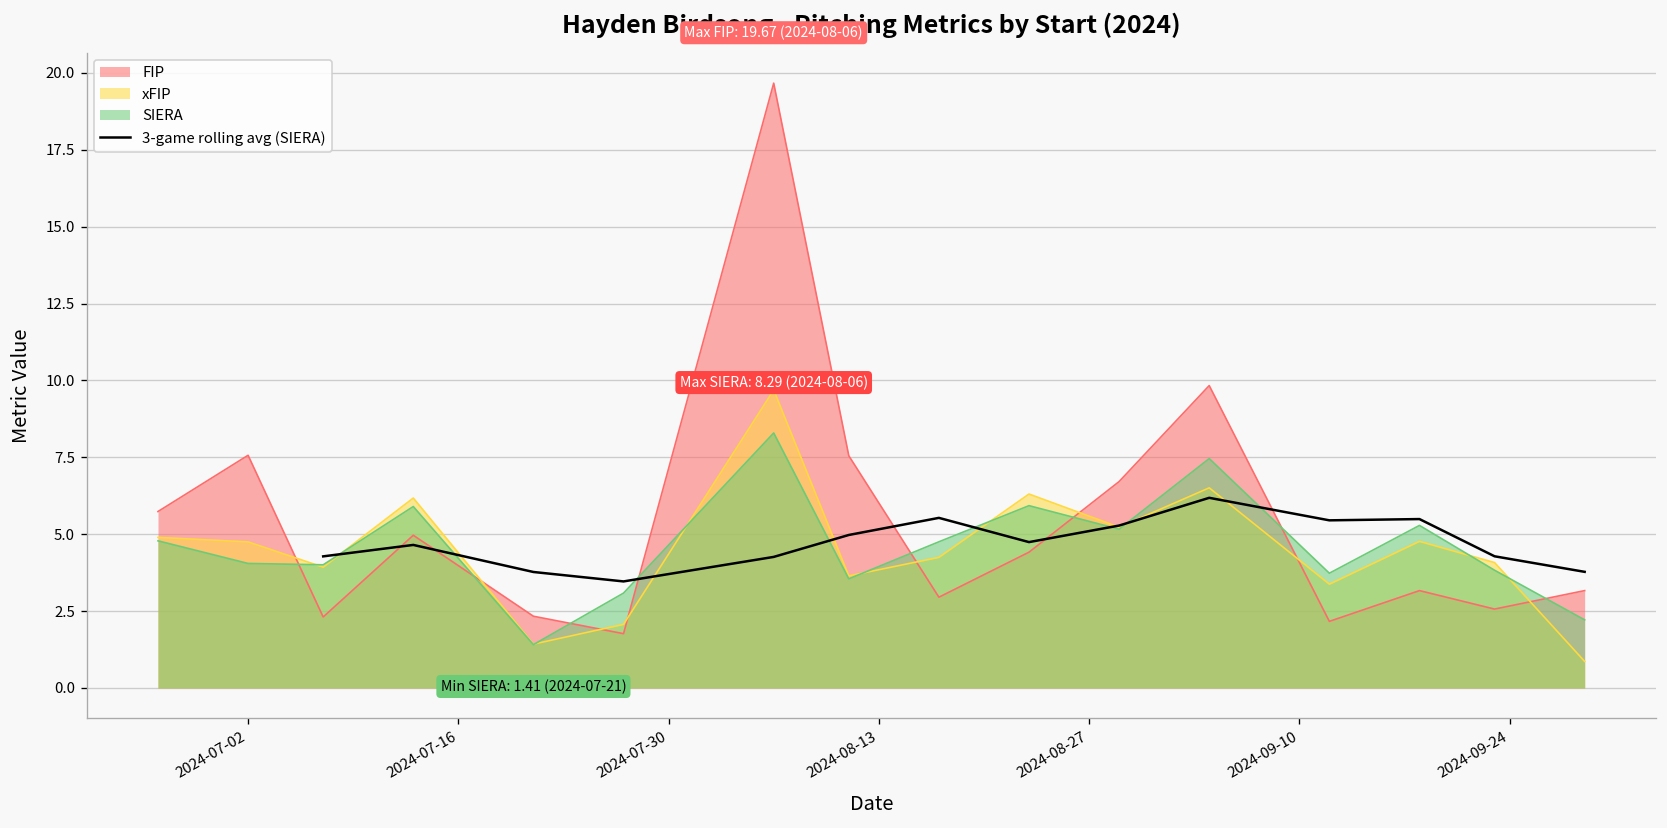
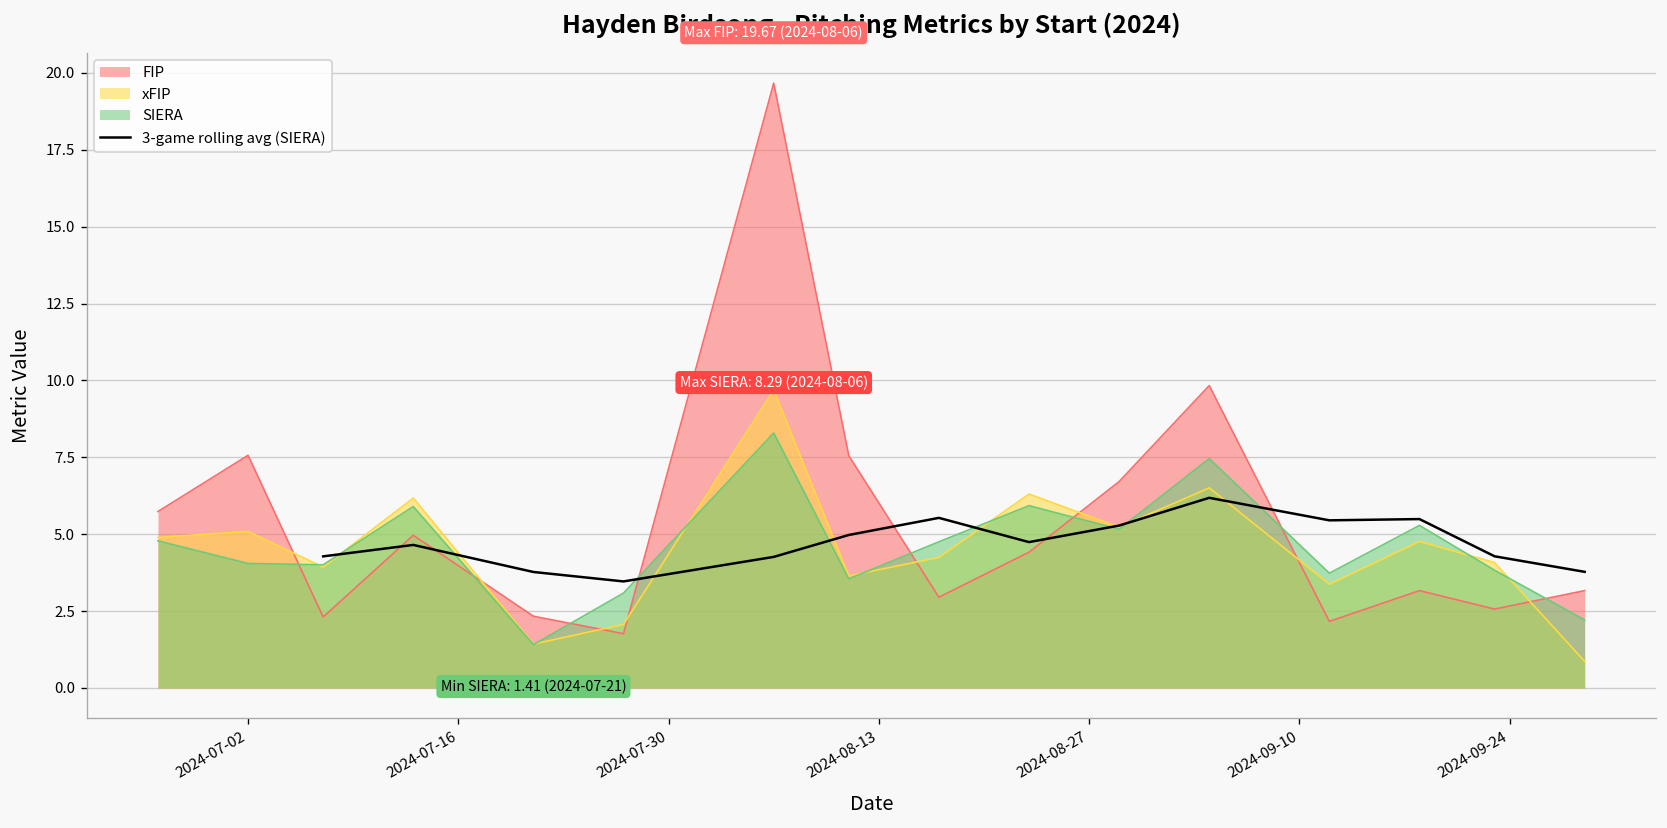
  {
    "FIP": {
      "2024-07-02": 7.6
    },
    "xFIP": {
-     "2024-07-02": 4.7
+     "2024-07-02": 5.1
    },
    "SIERA": {
      "2024-07-02": 4.0
    }
  }
